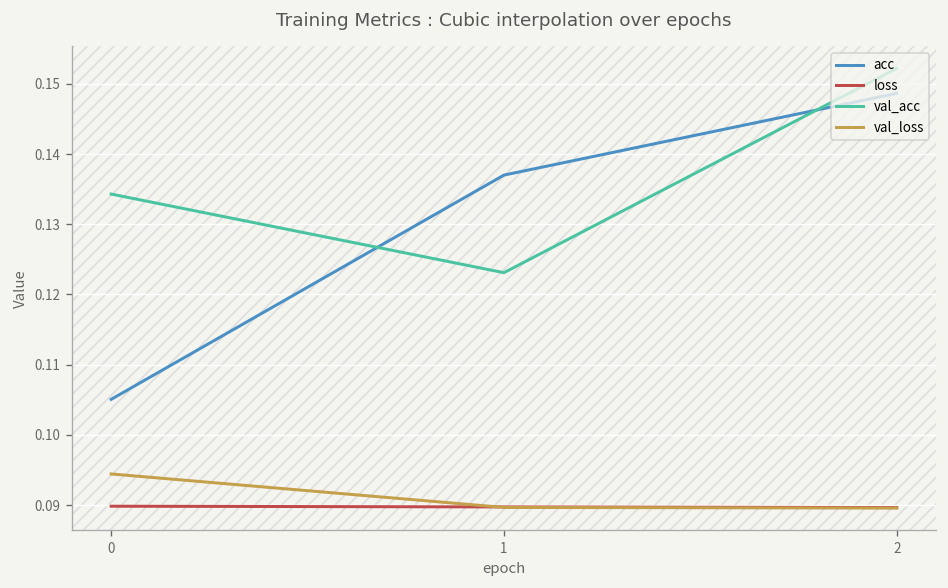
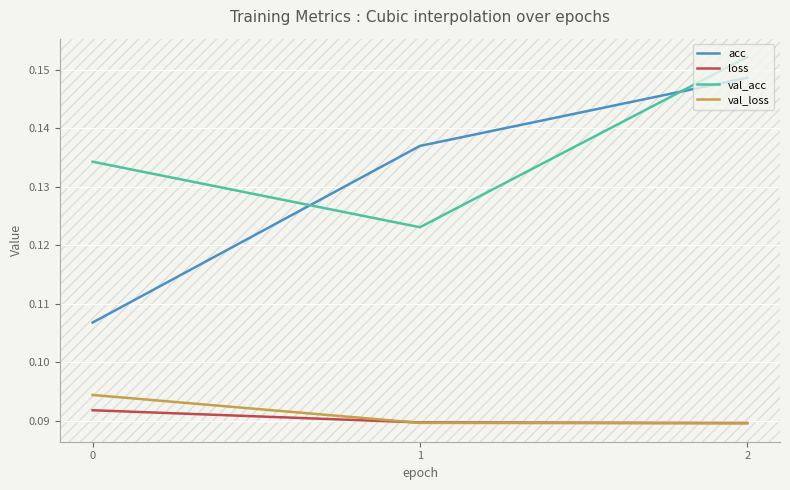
  {
    "acc": {
-     "0": 0.105,
+     "0": 0.107,
      "1": 0.137
    },
    "loss": {
-     "0": 0.090
+     "0": 0.092
    },
    "val_acc": {
      "0": 0.134,
      "1": 0.123
    },
    "val_loss": {
      "0": 0.094
    }
  }
